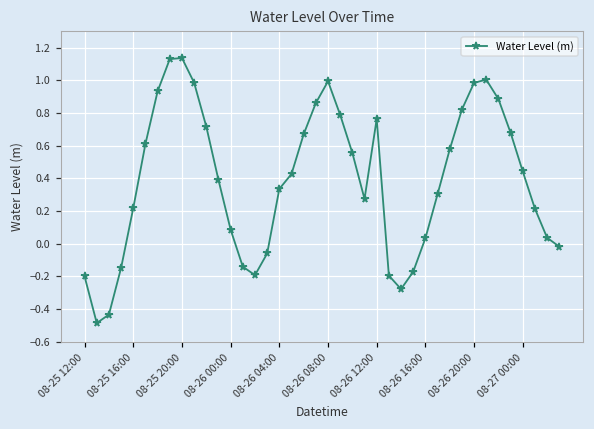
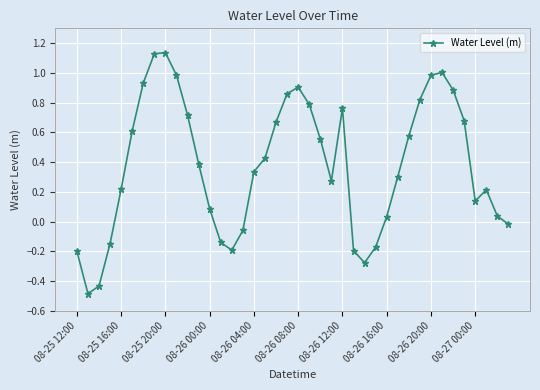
  {
    "08-25 12:00": -0.20,
    "08-25 16:00": 0.22,
    "08-25 20:00": 1.14,
    "08-26 00:00": 0.09,
    "08-26 04:00": 0.34,
-   "08-26 08:00": 0.99,
+   "08-26 08:00": 0.90,
    "08-26 12:00": 0.76,
    "08-26 16:00": 0.03,
    "08-26 20:00": 0.98,
-   "08-27 00:00": 0.44
+   "08-27 00:00": 0.14
  }
